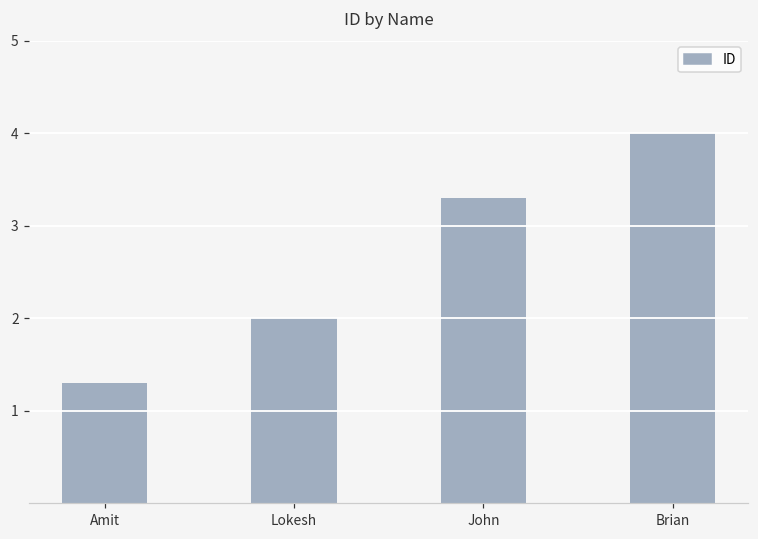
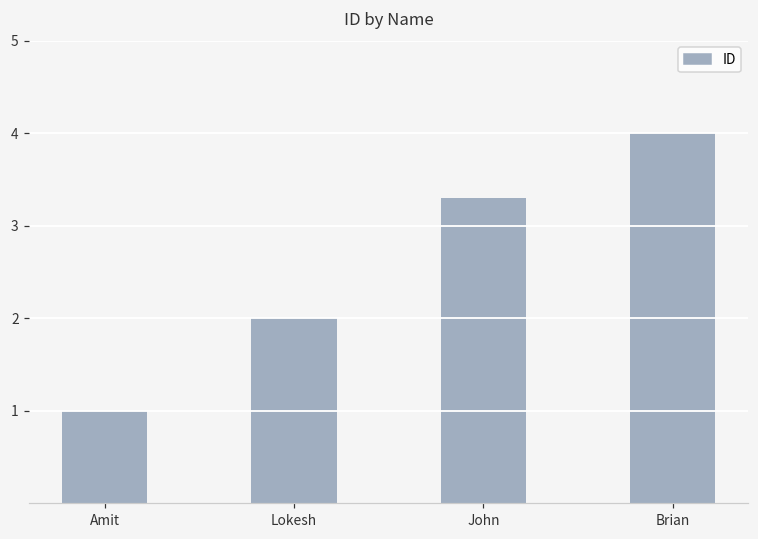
  {
-   "Amit": 1.3,
+   "Amit": 1.0,
    "Lokesh": 2.0,
    "John": 3.3,
    "Brian": 4.0
  }
